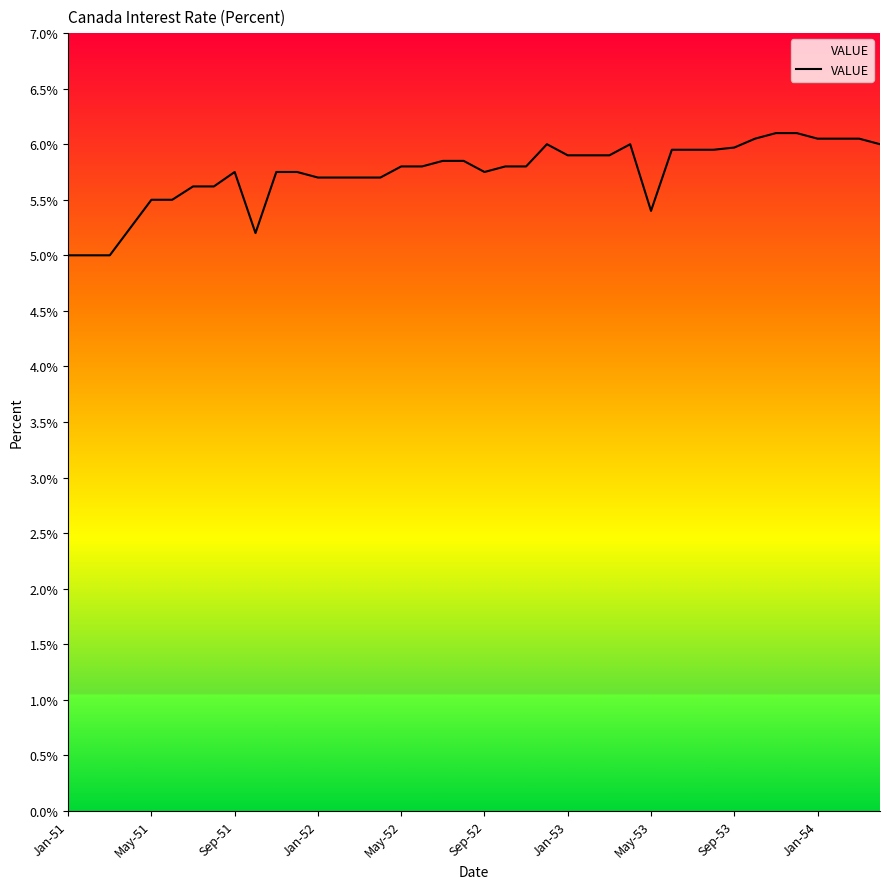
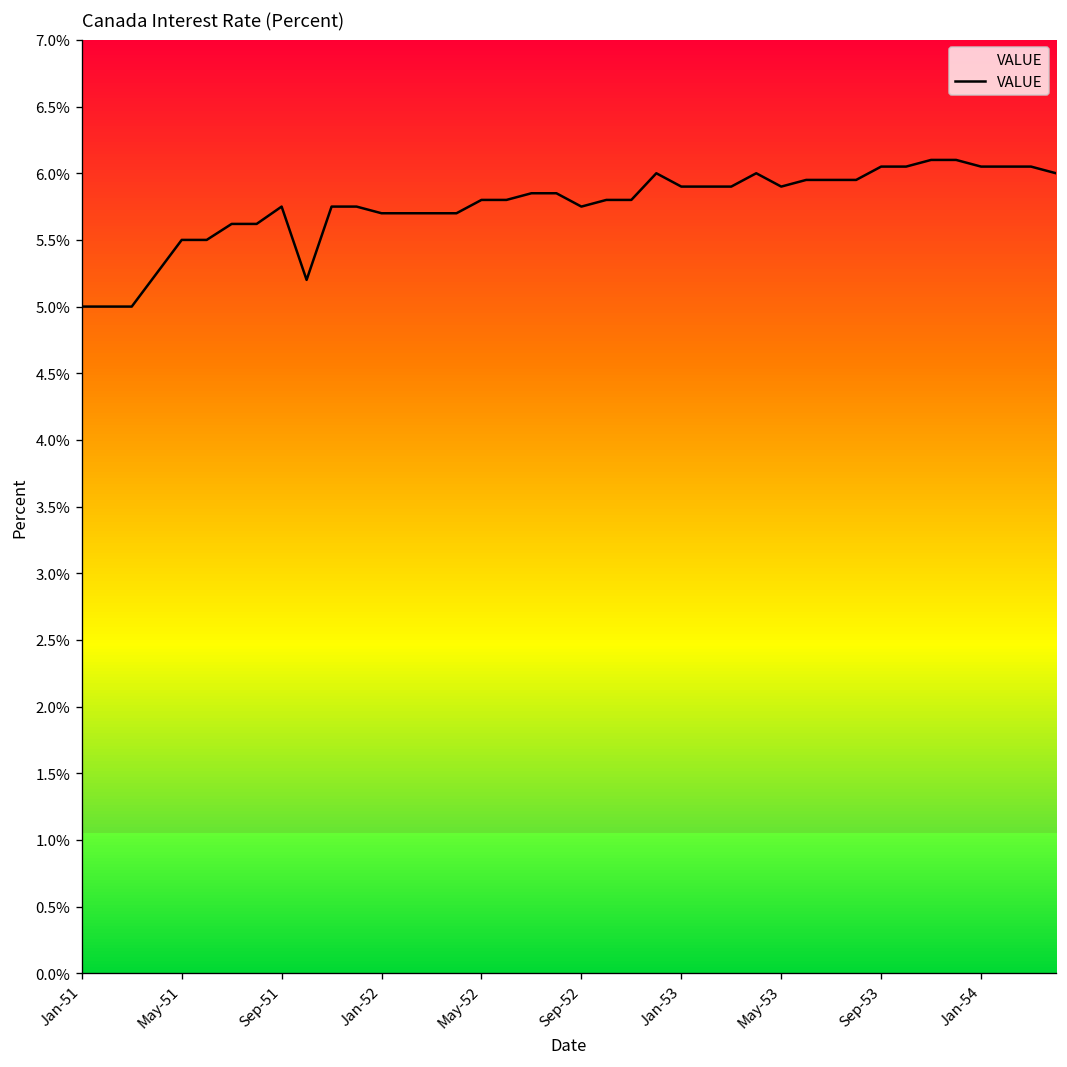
  {
    "Jan-51": "5.00%",
    "May-51": "5.50%",
    "Sep-51": "5.75%",
    "Jan-52": "5.70%",
    "May-52": "5.80%",
    "Sep-52": "5.75%",
    "Jan-53": "5.90%",
-   "May-53": "5.4%",
-   "Sep-53": "5.97%",
+   "May-53": "5.9%",
+   "Sep-53": "6.05%",
    "Jan-54": "6.05%"
  }
